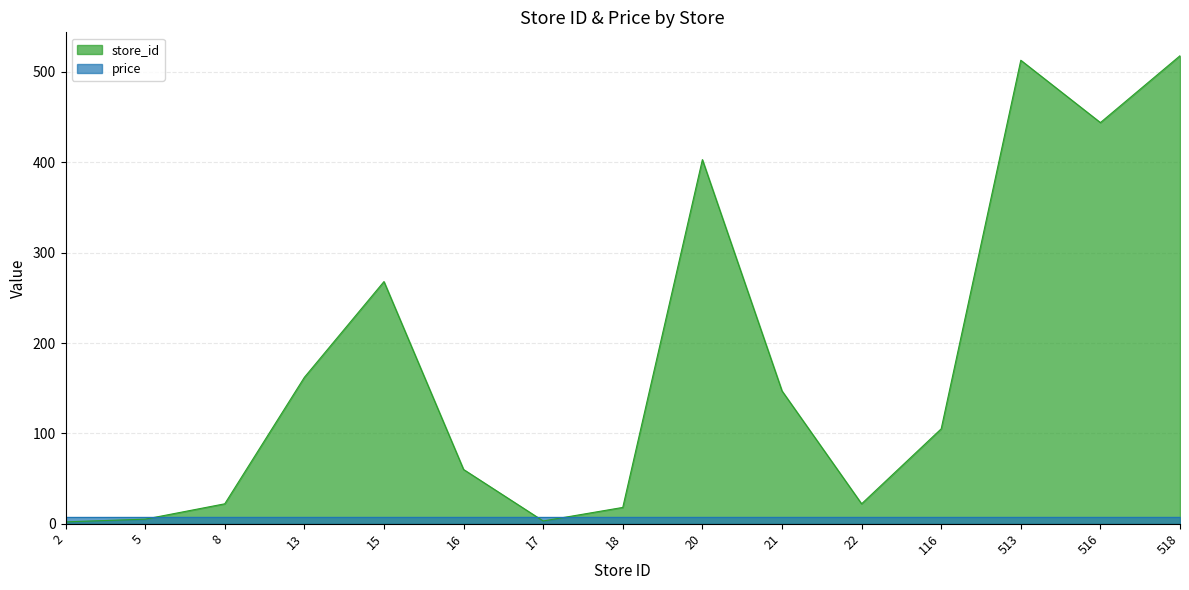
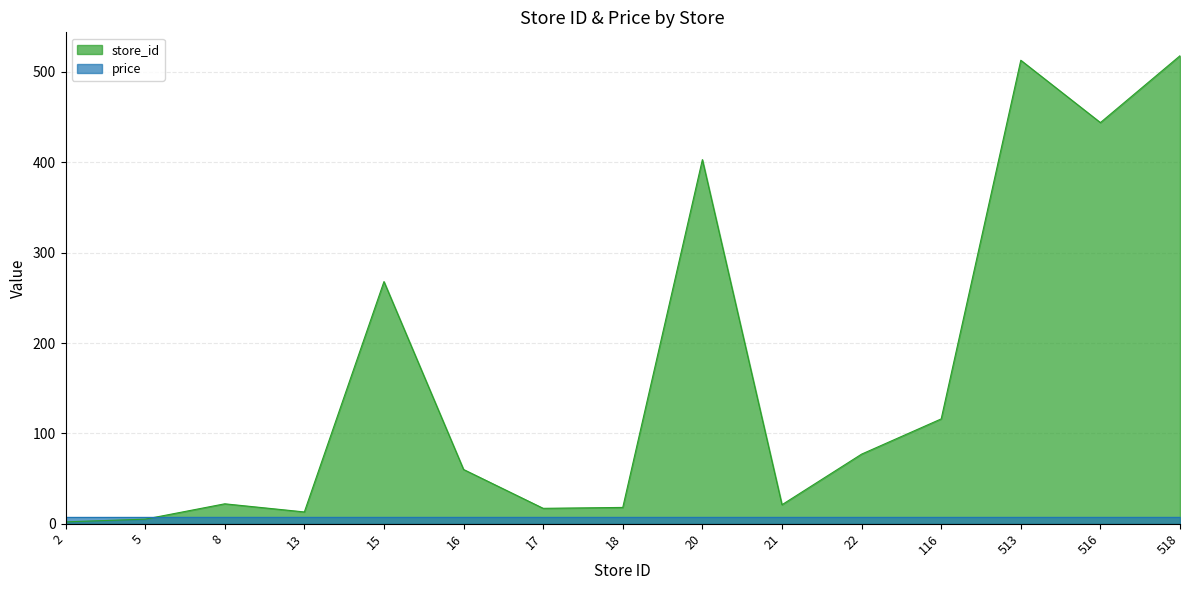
  {
    "store_id": {
      "2": 0,
      "5": 10,
      "8": 20,
-     "13": 160,
+     "13": 10,
      "15": 270,
      "16": 60,
-     "17": 0,
+     "17": 20,
      "18": 20,
      "20": 400,
-     "21": 150,
-     "22": 20,
-     "116": 110,
+     "21": 20,
+     "22": 80,
+     "116": 120,
      "513": 510,
      "516": 440,
      "518": 520
    },
    "price": {
      "2": 10,
      "5": 10,
      "8": 10,
      "13": 10,
      "15": 10,
      "16": 10,
      "17": 10,
      "18": 10,
      "20": 10,
      "21": 10,
      "22": 10,
      "116": 10,
      "513": 10,
      "516": 10,
      "518": 10
    }
  }
